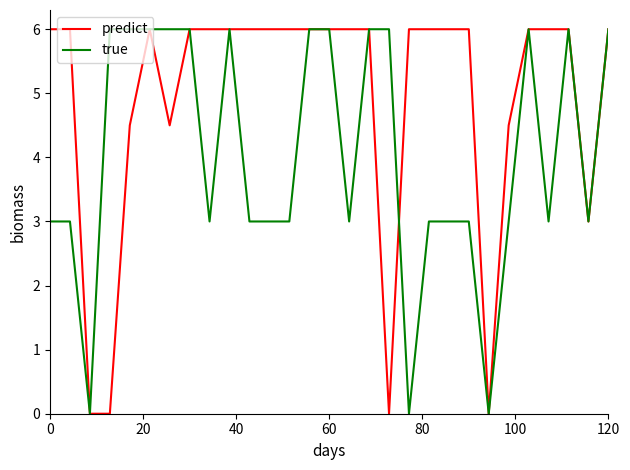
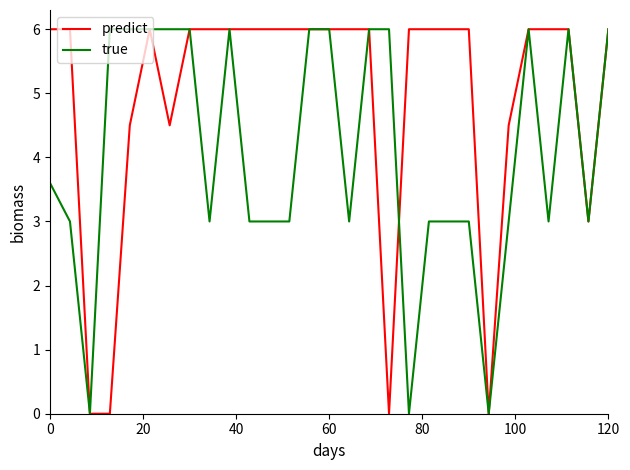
  {
    "predict": {
      "0": 6.0
    },
    "true": {
-     "0": 3.0
+     "0": 3.6
    }
  }
